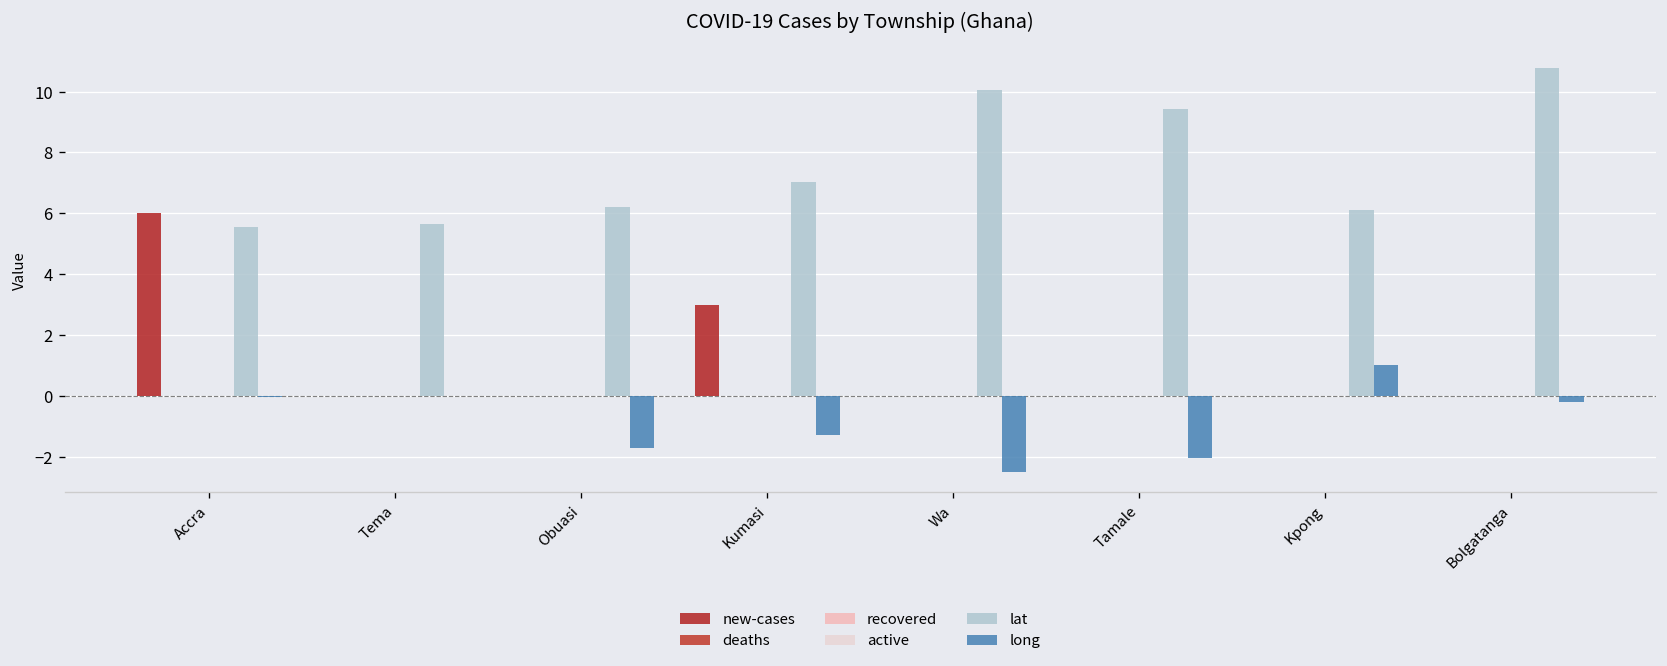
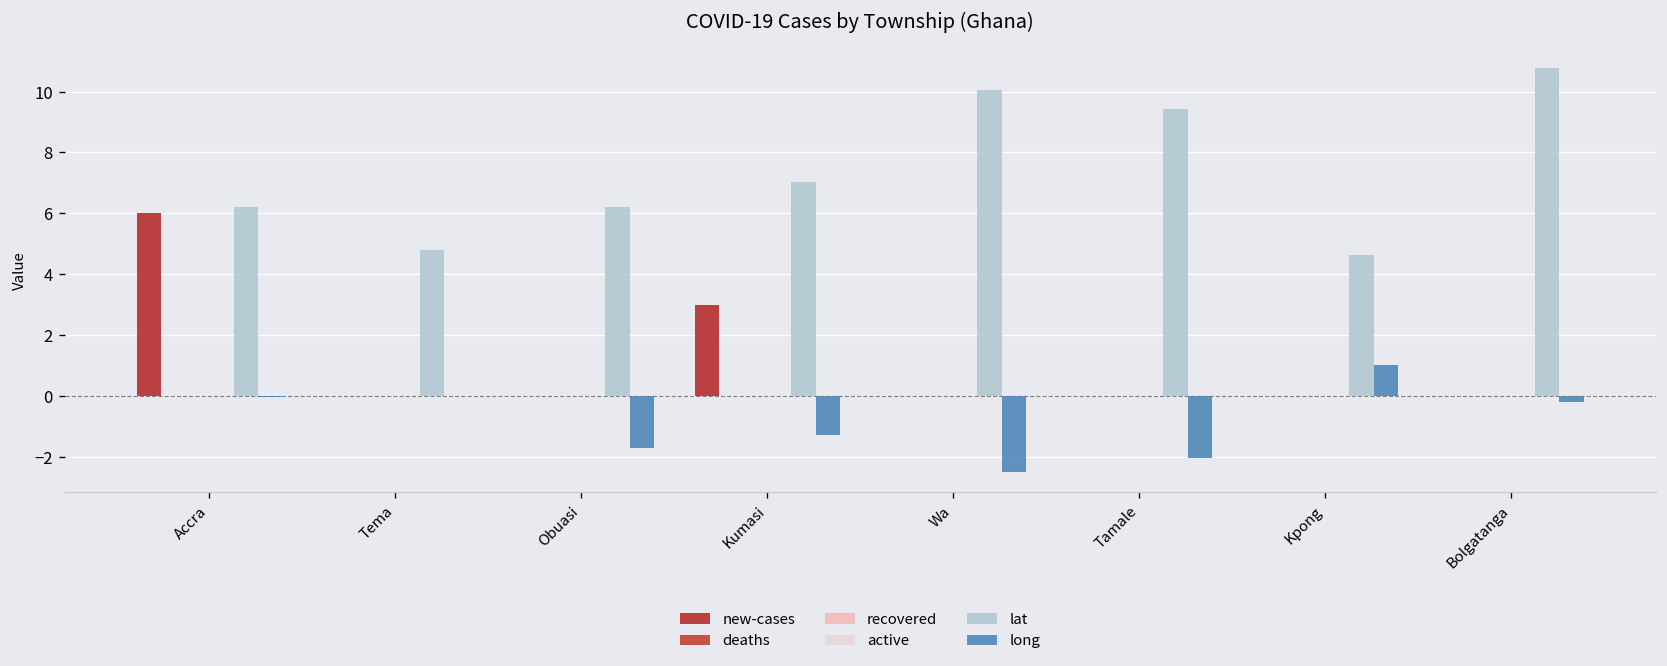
  {
    "lat": {
-     "Accra": 5.6,
-     "Tema": 5.7,
+     "Accra": 6.2,
+     "Tema": 4.8,
      "Obuasi": 6.2,
      "Kumasi": 7.0,
      "Wa": 10.1,
      "Tamale": 9.4,
-     "Kpong": 6.1,
+     "Kpong": 4.6,
      "Bolgatanga": 10.8
    },
    "long": {
      "Tema": 0.0,
      "Obuasi": -1.7,
      "Kumasi": -1.3,
      "Wa": -2.5,
      "Tamale": -2.0,
      "Kpong": 1.0,
      "Bolgatanga": -0.2
    }
  }
